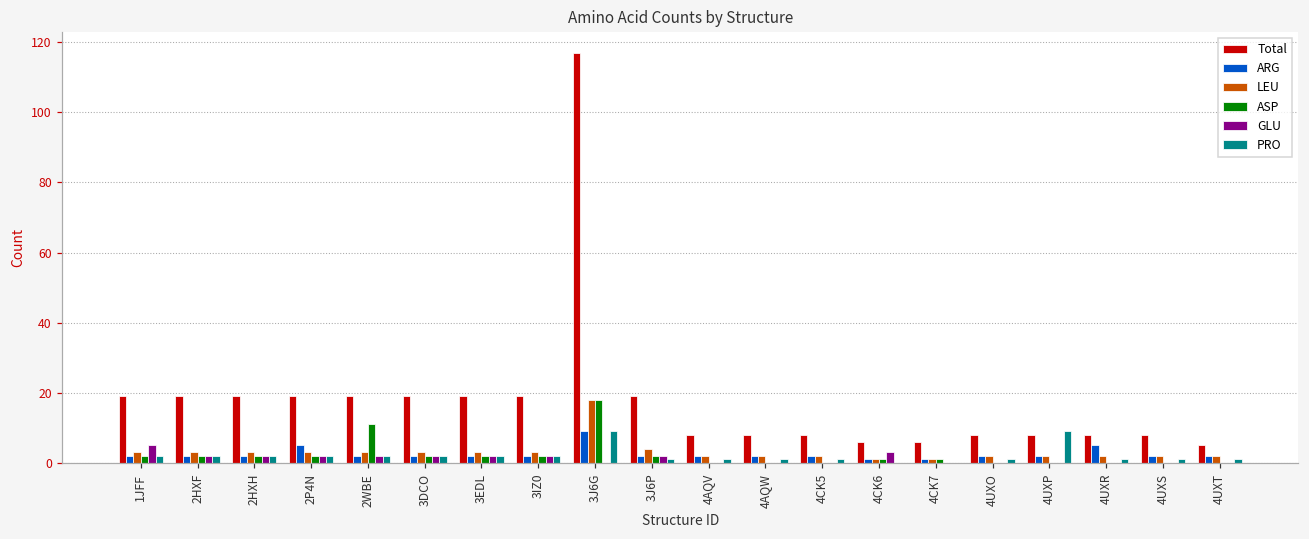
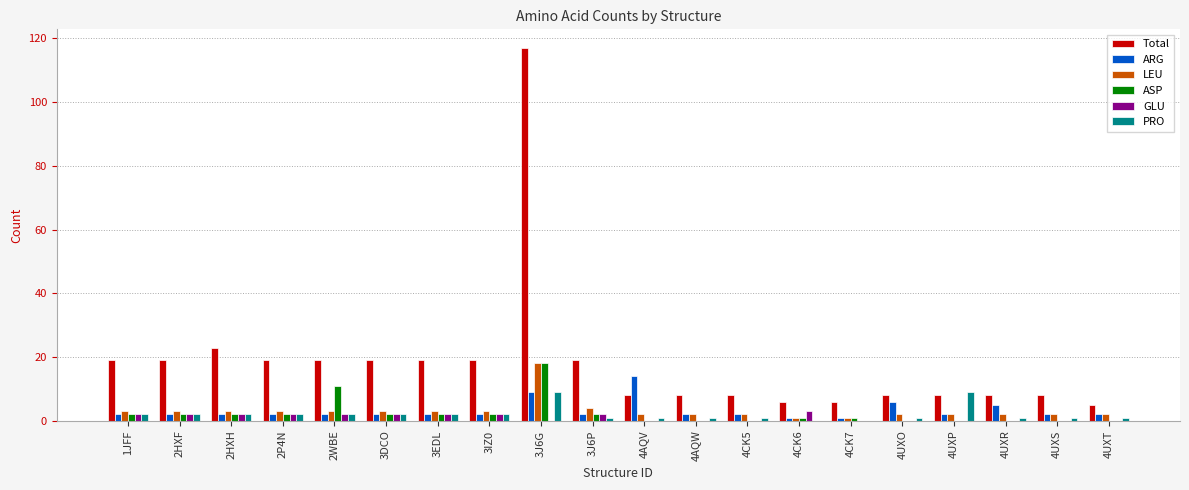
  {
    "Total": {
      "1JFF": 19,
      "2HXF": 19,
-     "2HXH": 19,
+     "2HXH": 23,
      "2P4N": 19,
      "2WBE": 19,
      "3DCO": 19,
      "3EDL": 19,
      "3IZ0": 19,
      "3J6G": 117,
      "3J6P": 19,
      "4AQV": 8,
      "4AQW": 8,
      "4CK5": 8,
      "4CK6": 6,
      "4CK7": 6,
      "4UXO": 8,
      "4UXP": 8,
      "4UXR": 8,
      "4UXS": 8,
      "4UXT": 5
    },
    "ARG": {
      "1JFF": 2,
      "2HXF": 2,
      "2HXH": 2,
-     "2P4N": 5,
+     "2P4N": 2,
      "2WBE": 2,
      "3DCO": 2,
      "3EDL": 2,
      "3IZ0": 2,
      "3J6G": 9,
      "3J6P": 2,
-     "4AQV": 2,
+     "4AQV": 14,
      "4AQW": 2,
      "4CK5": 2,
      "4CK6": 1,
      "4CK7": 1,
-     "4UXO": 2,
+     "4UXO": 6,
      "4UXP": 2,
      "4UXR": 5,
      "4UXS": 2,
      "4UXT": 2
    },
    "LEU": {
      "1JFF": 3,
      "2HXF": 3,
      "2HXH": 3,
      "2P4N": 3,
      "2WBE": 3,
      "3DCO": 3,
      "3EDL": 3,
      "3IZ0": 3,
      "3J6G": 18,
      "3J6P": 4,
      "4AQV": 2,
      "4AQW": 2,
      "4CK5": 2,
      "4CK6": 1,
      "4CK7": 1,
      "4UXO": 2,
      "4UXP": 2,
      "4UXR": 2,
      "4UXS": 2,
      "4UXT": 2
    },
    "ASP": {
      "1JFF": 2,
      "2HXF": 2,
      "2HXH": 2,
      "2P4N": 2,
      "2WBE": 11,
      "3DCO": 2,
      "3EDL": 2,
      "3IZ0": 2,
      "3J6G": 18,
      "3J6P": 2,
      "4AQV": 0,
      "4AQW": 0,
      "4CK5": 0,
      "4CK6": 1,
      "4CK7": 1,
      "4UXO": 0,
      "4UXP": 0,
      "4UXR": 0,
      "4UXS": 0,
      "4UXT": 0
    },
    "GLU": {
-     "1JFF": 5,
+     "1JFF": 2,
      "2HXF": 2,
      "2HXH": 2,
      "2P4N": 2,
      "2WBE": 2,
      "3DCO": 2,
      "3EDL": 2,
      "3IZ0": 2,
      "3J6G": 0,
      "3J6P": 2,
      "4AQV": 0,
      "4AQW": 0,
      "4CK5": 0,
      "4CK6": 3,
      "4CK7": 0,
      "4UXO": 0,
      "4UXP": 0,
      "4UXR": 0,
      "4UXS": 0,
      "4UXT": 0
    },
    "PRO": {
      "1JFF": 2,
      "2HXF": 2,
      "2HXH": 2,
      "2P4N": 2,
      "2WBE": 2,
      "3DCO": 2,
      "3EDL": 2,
      "3IZ0": 2,
      "3J6G": 9,
      "3J6P": 1,
      "4AQV": 1,
      "4AQW": 1,
      "4CK5": 1,
      "4CK6": 0,
      "4CK7": 0,
      "4UXO": 1,
      "4UXP": 9,
      "4UXR": 1,
      "4UXS": 1,
      "4UXT": 1
    }
  }
